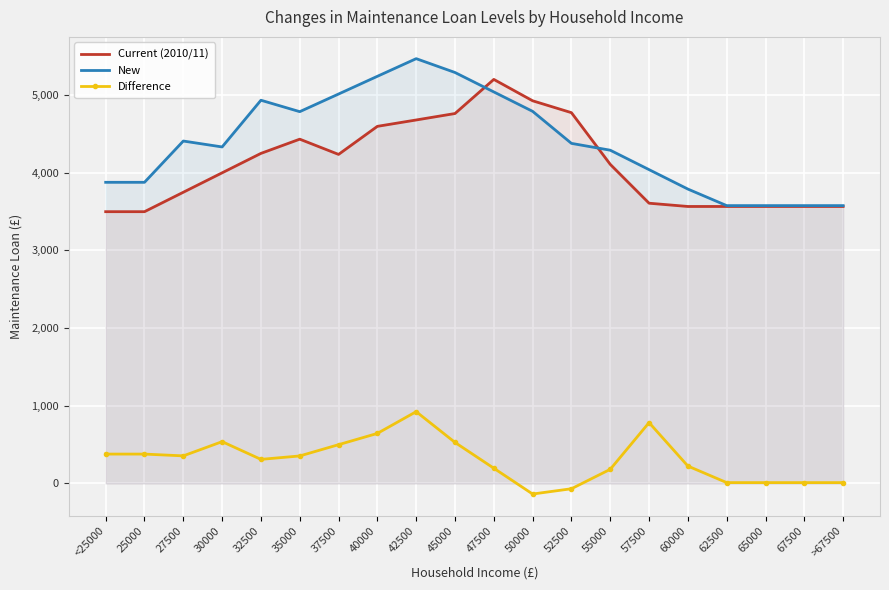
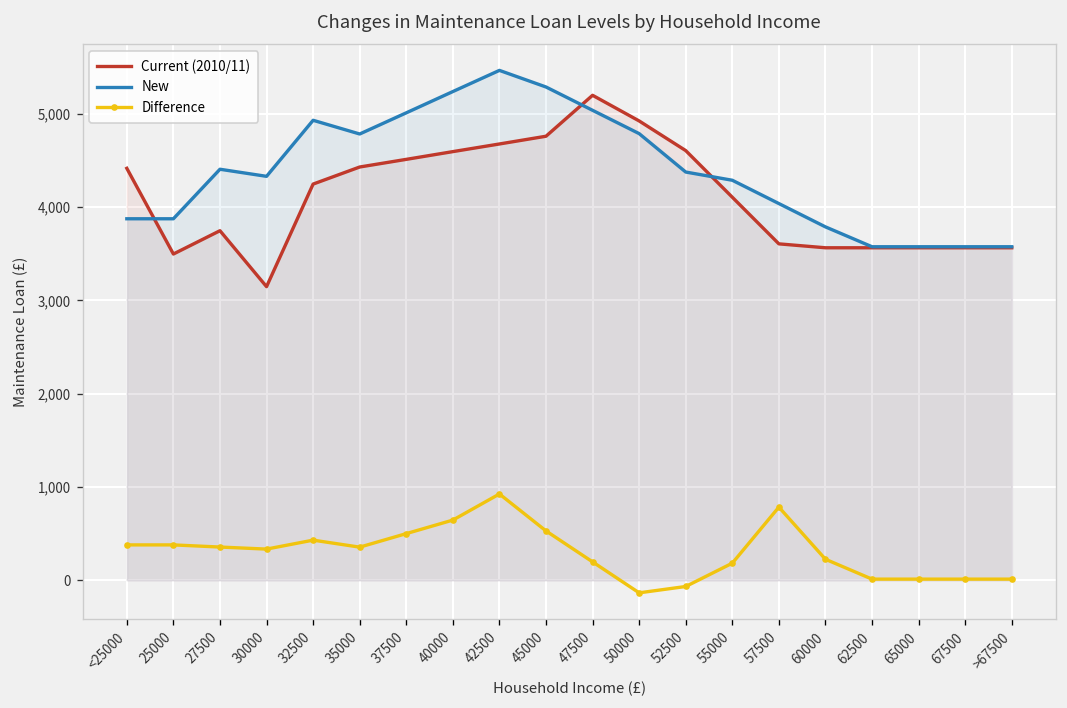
  {
    "Current (2010/11)": {
-     "<25000": "3,500",
+     "<25000": "4,400",
      "25000": "3,500",
      "27500": "3,700",
-     "30000": "4,000",
+     "30000": "3,100",
      "32500": "4,200",
      "35000": "4,400",
-     "37500": "4,200",
+     "37500": "4,500",
      "40000": "4,600",
      "42500": "4,700",
      "45000": "4,800",
      "47500": "5,200",
      "50000": "4,900",
-     "52500": "4,800",
+     "52500": "4,600",
      "55000": "4,100",
      "57500": "3,600",
      "60000": "3,600"
    },
    "New": {
      "<25000": "3,900",
      "25000": "3,900",
      "27500": "4,400",
      "30000": "4,300",
      "32500": "4,900",
      "35000": "4,800",
      "37500": "5,000",
      "40000": "5,200",
      "42500": "5,500",
      "45000": "5,300",
      "47500": "5,000",
      "50000": "4,800",
      "52500": "4,400",
      "55000": "4,300",
      "57500": "4,000",
      "60000": "3,800"
    },
    "Difference": {
      "<25000": "400",
      "25000": "400",
      "27500": "400",
-     "30000": "500",
-     "32500": "300",
+     "30000": "300",
+     "32500": "400",
      "35000": "400",
      "37500": "500",
      "40000": "600",
      "42500": "900",
      "45000": "500",
      "47500": "200",
      "50000": "-100",
      "52500": "-100",
      "55000": "200",
      "57500": "800",
      "60000": "200",
      "62500": "0",
      "65000": "0",
      "67500": "0",
      ">67500": "0"
    }
  }
